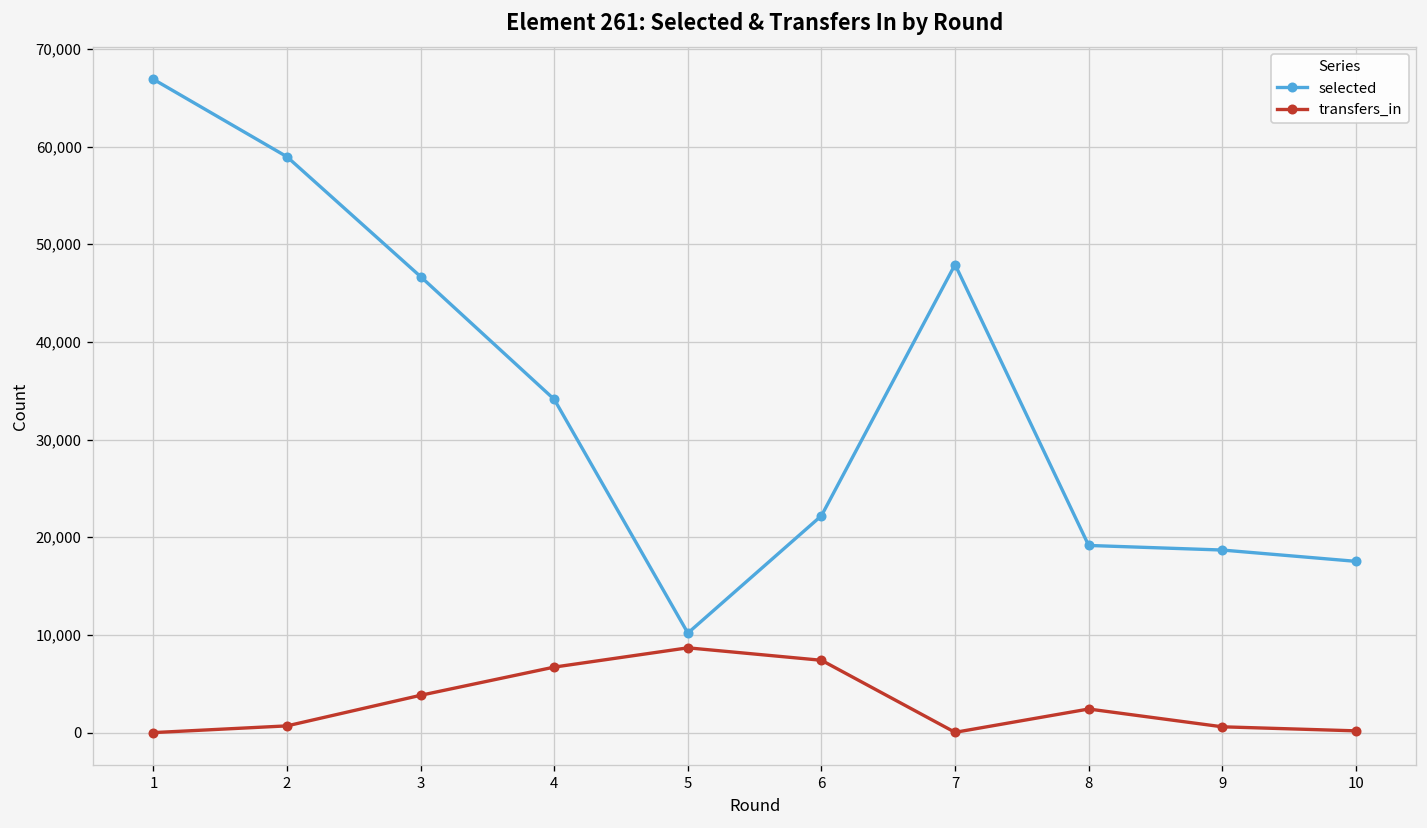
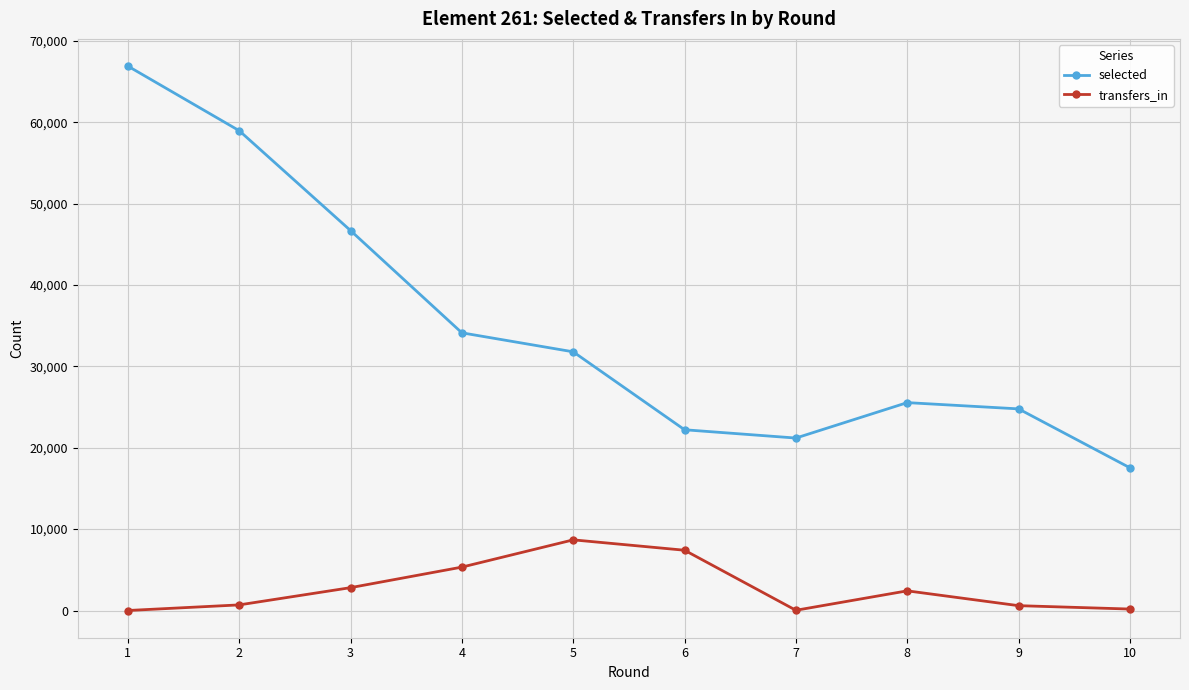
  {
    "selected": {
      "1": "67,000",
      "2": "59,000",
      "3": "47,000",
      "4": "34,000",
-     "5": "10,000",
+     "5": "32,000",
      "6": "22,000",
-     "7": "48,000",
-     "8": "19,000",
-     "9": "19,000",
+     "7": "21,000",
+     "8": "26,000",
+     "9": "25,000",
      "10": "18,000"
    },
    "transfers_in": {
      "1": "0",
      "2": "1,000",
-     "3": "4,000",
-     "4": "7,000",
+     "3": "3,000",
+     "4": "5,000",
      "5": "9,000",
      "6": "7,000",
      "7": "0",
      "8": "2,000",
      "9": "1,000",
      "10": "0"
    }
  }
